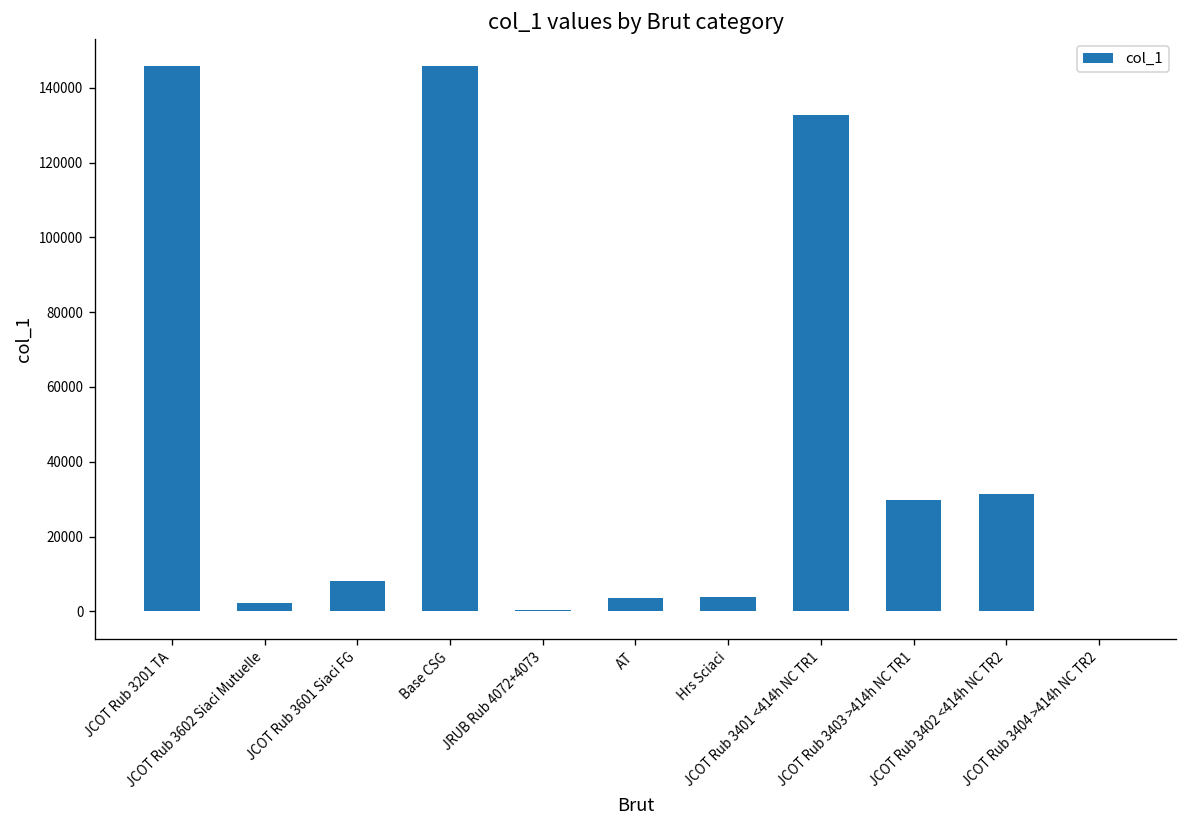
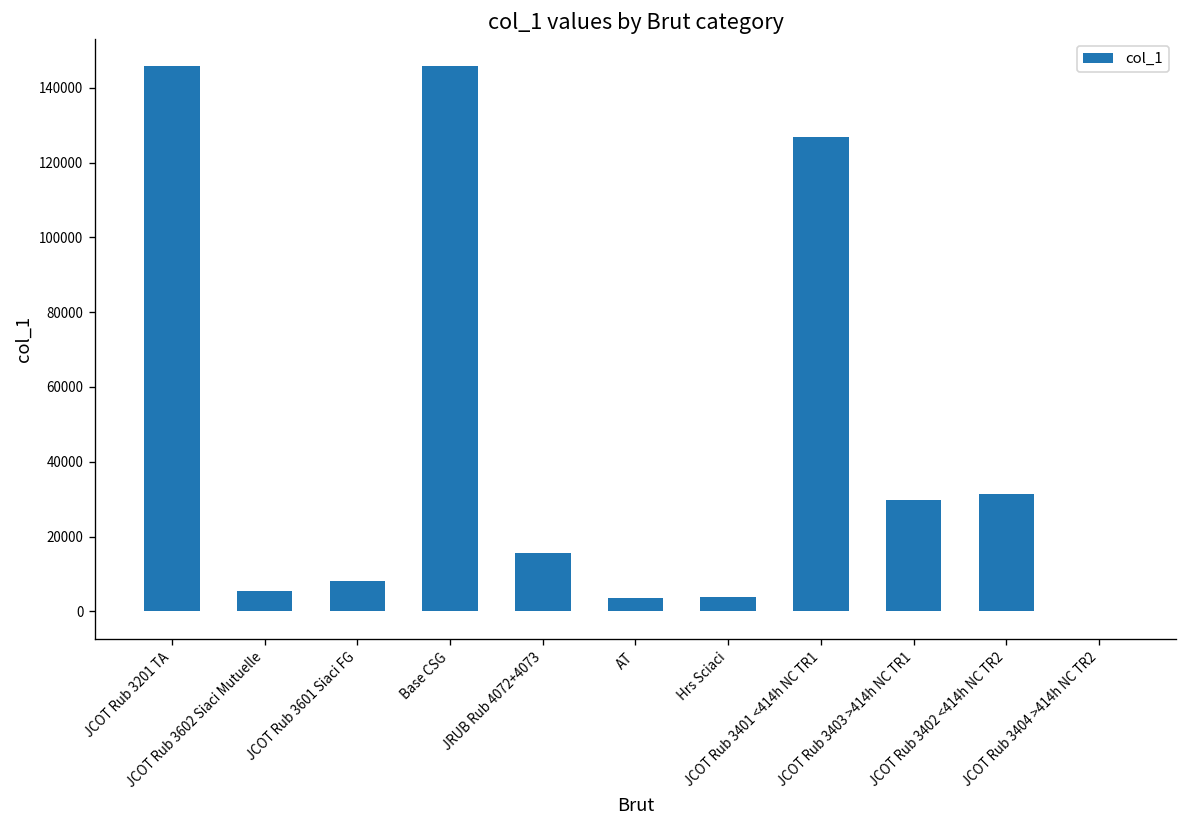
  {
    "JCOT Rub 3201 TA": 146000,
-   "JCOT Rub 3602 Siaci Mutuelle": 2000,
+   "JCOT Rub 3602 Siaci Mutuelle": 6000,
    "JCOT Rub 3601 Siaci FG": 8000,
    "Base CSG": 146000,
-   "JRUB Rub 4072+4073": 0,
+   "JRUB Rub 4072+4073": 16000,
    "AT": 3000,
    "Hrs Sciaci": 4000,
-   "JCOT Rub 3401 <414h NC TR1": 133000,
+   "JCOT Rub 3401 <414h NC TR1": 127000,
    "JCOT Rub 3403 >414h NC TR1": 30000,
    "JCOT Rub 3402 <414h NC TR2": 31000
  }
